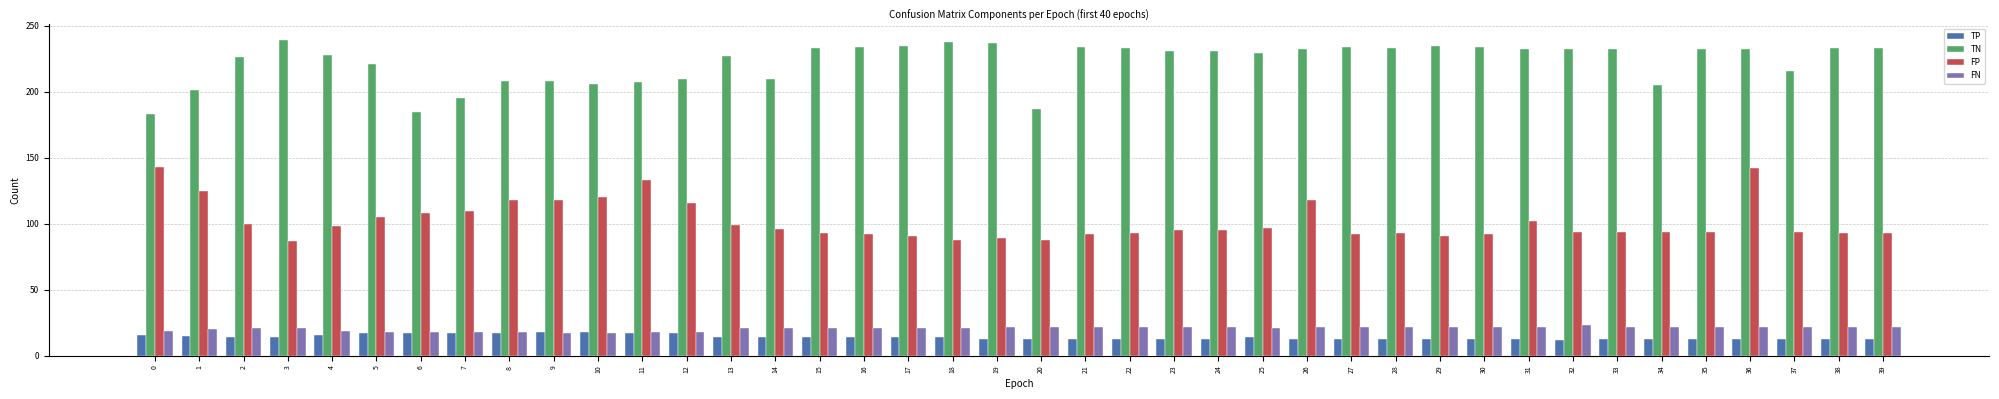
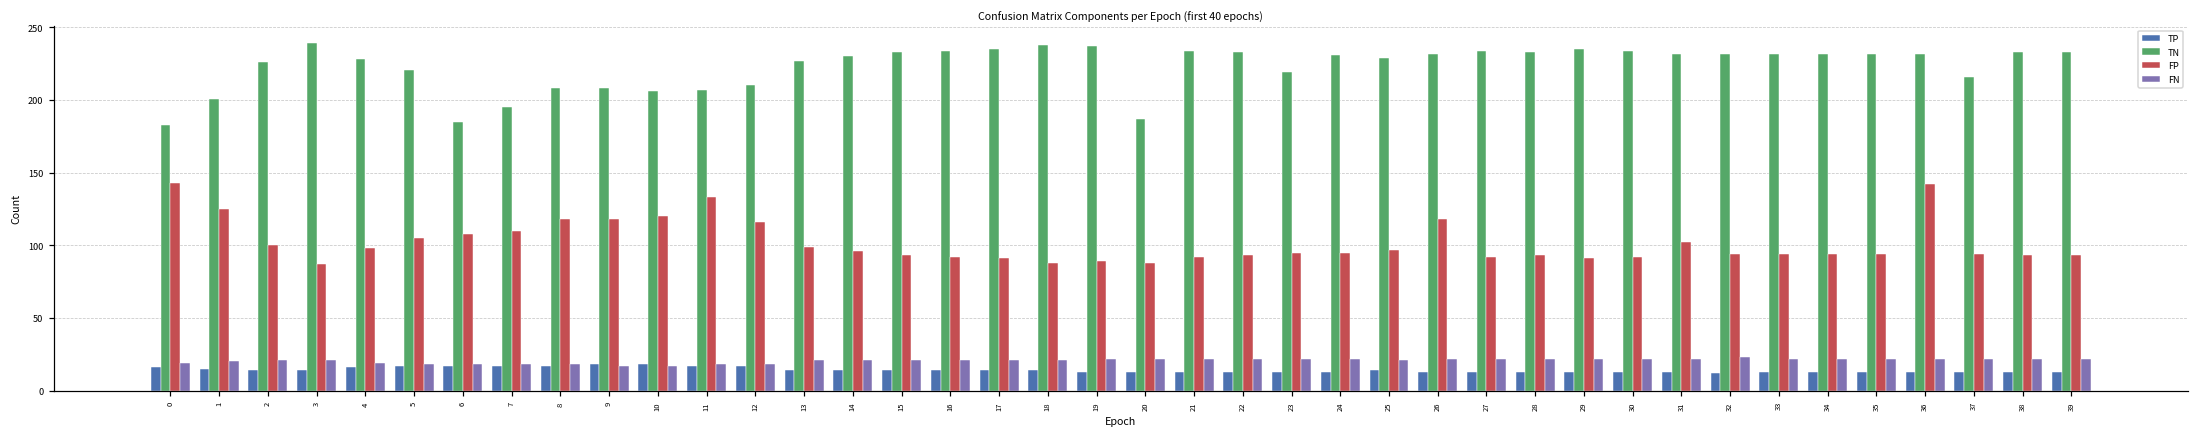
  {
    "TN": {
      "0": 183,
      "1": 201,
      "2": 226,
      "3": 239,
      "4": 228,
      "5": 221,
      "6": 185,
      "7": 195,
      "8": 208,
      "9": 208,
      "10": 206,
      "11": 207,
      "12": 210,
      "13": 227,
-     "14": 210,
+     "14": 230,
      "15": 233,
      "16": 234,
      "17": 235,
      "18": 238,
      "19": 237,
      "20": 187,
      "21": 234,
      "22": 233,
-     "23": 231,
+     "23": 219,
      "24": 231,
      "25": 229,
      "26": 232,
      "27": 234,
      "28": 233,
      "29": 235,
      "30": 234,
      "31": 232,
      "32": 232,
      "33": 232,
-     "34": 205,
+     "34": 232,
      "35": 232,
      "36": 232,
      "37": 216,
      "38": 233,
      "39": 233
    },
    "FP": {
      "0": 143,
      "1": 125,
      "2": 100,
      "3": 87,
      "4": 98,
      "5": 105,
      "6": 108,
      "7": 110,
      "8": 118,
      "9": 118,
      "10": 120,
      "11": 133,
      "12": 116,
      "13": 99,
      "14": 96,
      "15": 93,
      "16": 92,
      "17": 91,
      "18": 88,
      "19": 89,
      "20": 88,
      "21": 92,
      "22": 93,
      "23": 95,
      "24": 95,
      "25": 97,
      "26": 118,
      "27": 92,
      "28": 93,
      "29": 91,
      "30": 92,
      "31": 102,
      "32": 94,
      "33": 94,
      "34": 94,
      "35": 94,
      "36": 142,
      "37": 94,
      "38": 93,
      "39": 93
    }
  }
